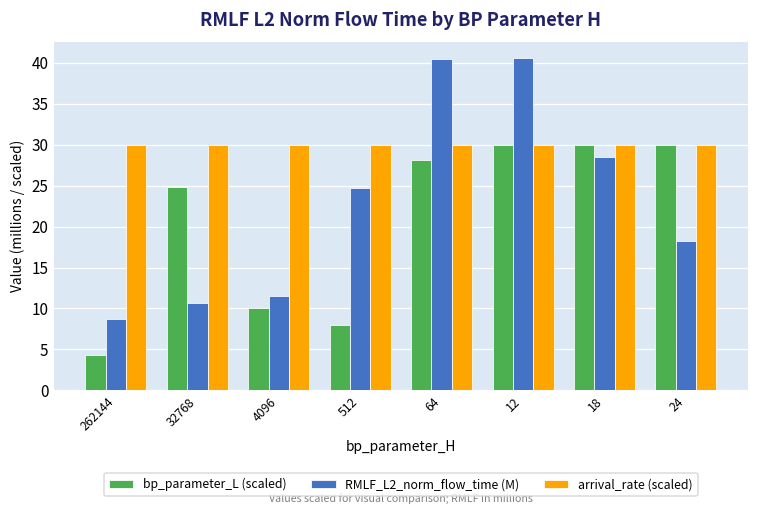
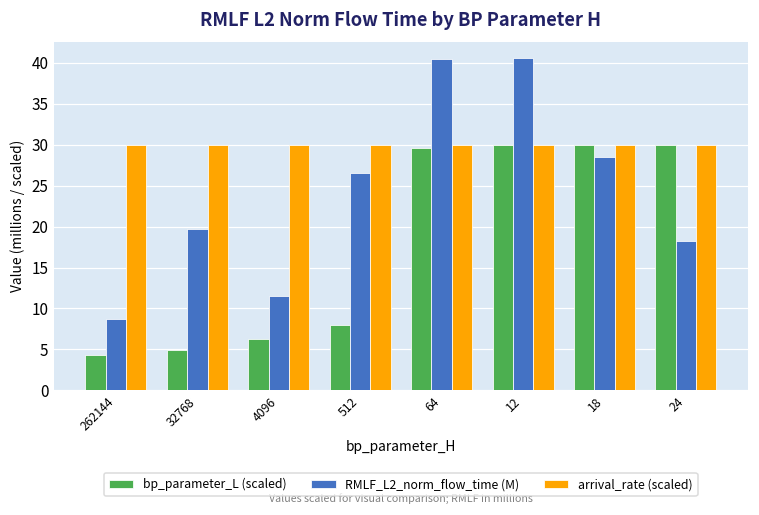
  {
    "bp_parameter_L (scaled)": {
      "262144": 4,
-     "32768": 25,
-     "4096": 10,
+     "32768": 5,
+     "4096": 6,
      "512": 8,
-     "64": 28,
+     "64": 30,
      "12": 30,
      "18": 30,
      "24": 30
    },
    "RMLF_L2_norm_flow_time (M)": {
      "262144": 9,
-     "32768": 11,
+     "32768": 20,
      "4096": 12,
-     "512": 25,
+     "512": 26,
      "64": 40,
      "12": 41,
      "18": 29,
      "24": 18
    },
    "arrival_rate (scaled)": {
      "262144": 30,
      "32768": 30,
      "4096": 30,
      "512": 30,
      "64": 30,
      "12": 30,
      "18": 30,
      "24": 30
    }
  }
